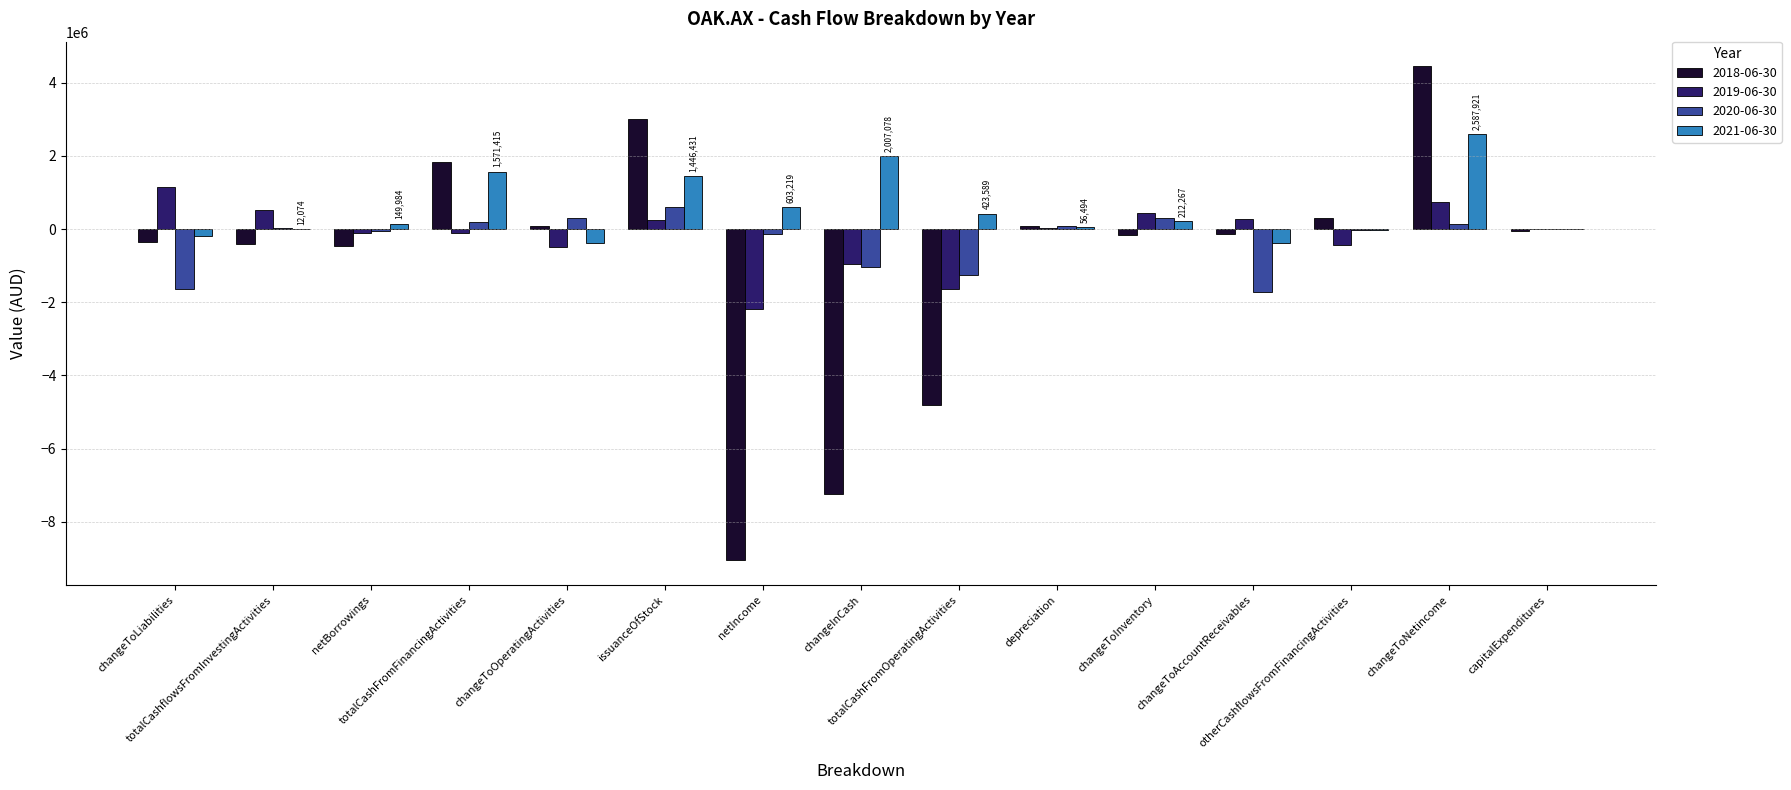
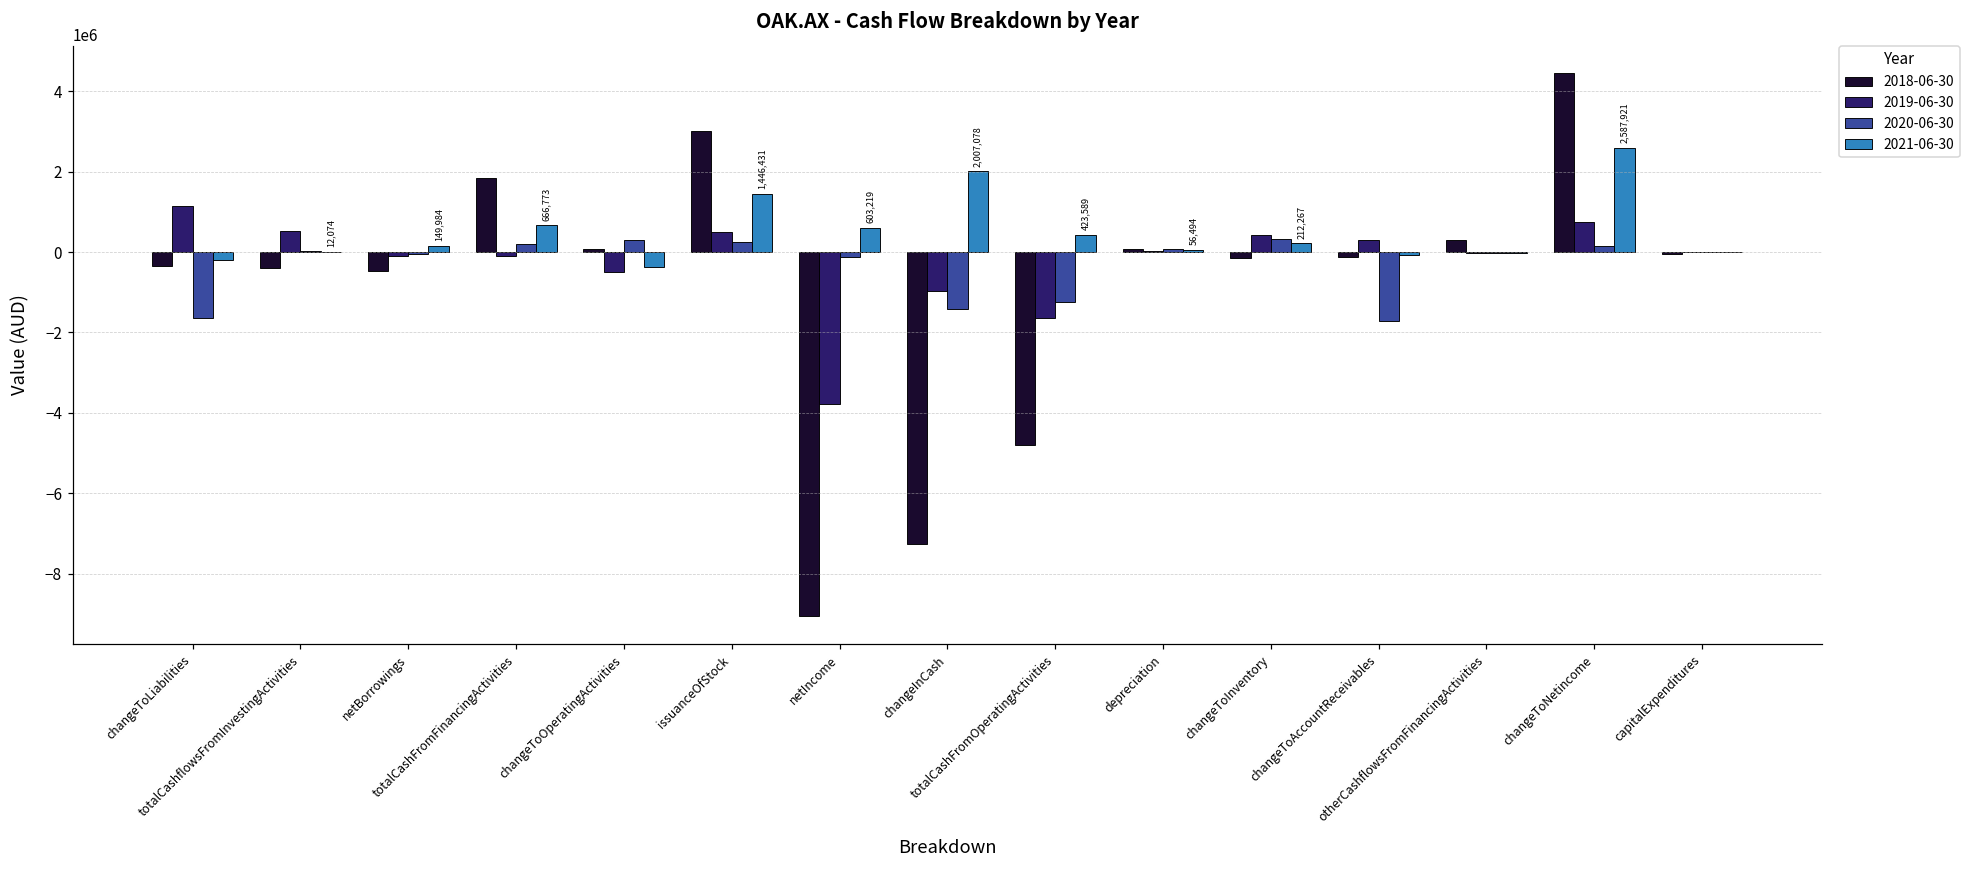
  {
    "2018-06-30": {
      "changeToLiabilities": "-300000",
      "totalCashflowsFromInvestingActivities": "-400000",
      "netBorrowings": "-500000",
      "totalCashFromFinancingActivities": "1800000",
      "changeToOperatingActivities": "100000",
      "issuanceOfStock": "3000000",
      "netIncome": "-9100000",
      "changeInCash": "-7300000",
      "totalCashFromOperatingActivities": "-4800000",
      "depreciation": "100000",
      "changeToInventory": "-200000",
      "changeToAccountReceivables": "-100000",
      "otherCashflowsFromFinancingActivities": "300000",
      "changeToNetincome": "4400000"
    },
    "2019-06-30": {
      "changeToLiabilities": "1100000",
      "totalCashflowsFromInvestingActivities": "500000",
      "netBorrowings": "-100000",
      "totalCashFromFinancingActivities": "-100000",
      "changeToOperatingActivities": "-500000",
-     "issuanceOfStock": "300000",
-     "netIncome": "-2200000",
+     "issuanceOfStock": "500000",
+     "netIncome": "-3800000",
      "changeInCash": "-1000000",
      "totalCashFromOperatingActivities": "-1600000",
      "changeToInventory": "400000",
      "changeToAccountReceivables": "300000",
-     "otherCashflowsFromFinancingActivities": "-400000",
+     "otherCashflowsFromFinancingActivities": "0",
      "changeToNetincome": "700000"
    },
    "2020-06-30": {
      "changeToLiabilities": "-1600000",
      "totalCashFromFinancingActivities": "200000",
      "changeToOperatingActivities": "300000",
-     "issuanceOfStock": "600000",
+     "issuanceOfStock": "300000",
      "netIncome": "-100000",
-     "changeInCash": "-1000000",
+     "changeInCash": "-1400000",
      "totalCashFromOperatingActivities": "-1200000",
      "depreciation": "100000",
      "changeToInventory": "300000",
      "changeToAccountReceivables": "-1700000",
      "changeToNetincome": "100000"
    },
    "2021-06-30": {
      "totalCashflowsFromInvestingActivities": "12,074",
      "netBorrowings": "149,984",
-     "totalCashFromFinancingActivities": "1,571,415",
+     "totalCashFromFinancingActivities": "666,773",
      "issuanceOfStock": "1,446,431",
      "netIncome": "603,219",
      "changeInCash": "2,007,078",
      "totalCashFromOperatingActivities": "423,589",
      "depreciation": "56,494",
      "changeToInventory": "212,267",
-     "changeToAccountReceivables": "-400000",
+     "changeToAccountReceivables": "-100000",
      "changeToNetincome": "2,587,921"
    }
  }
